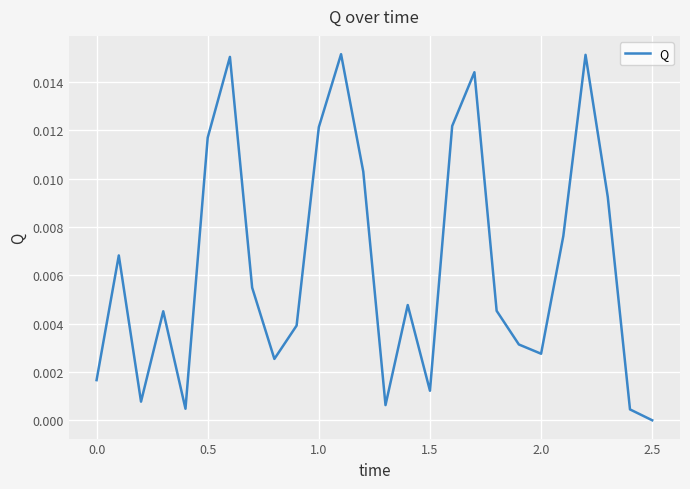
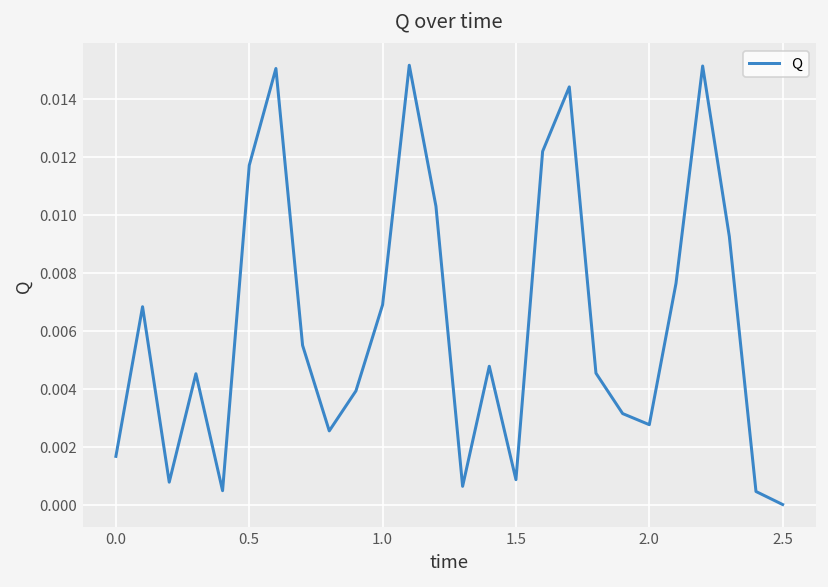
  {
    "0.0": 0.0017,
    "0.5": 0.0117,
-   "1.0": 0.0121,
-   "1.5": 0.0012,
+   "1.0": 0.0069,
+   "1.5": 0.0009,
    "2.0": 0.0028,
    "2.5": 0.0000
  }
